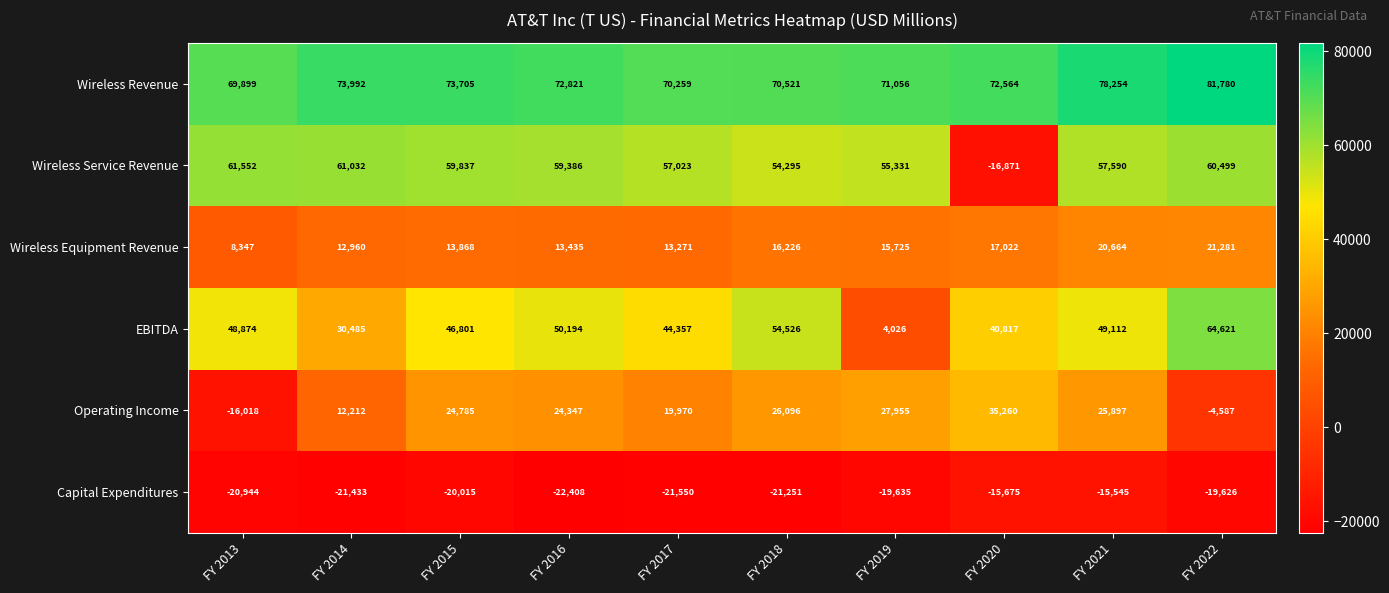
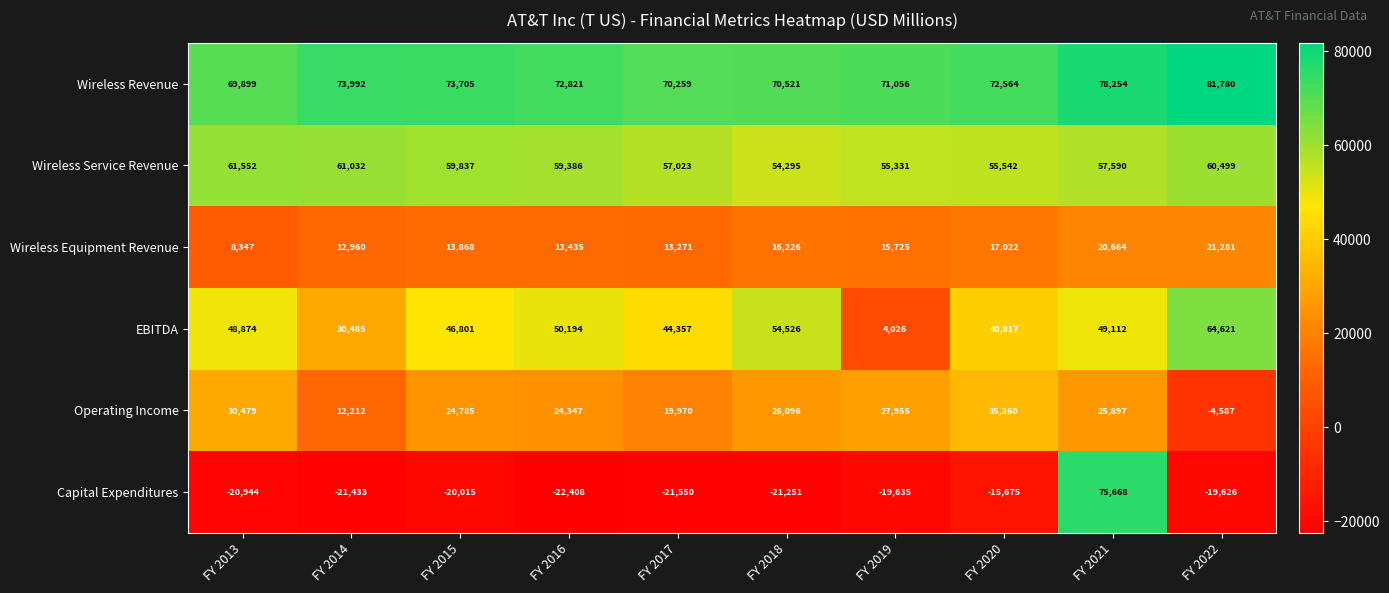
  {
    "Wireless Revenue": {
      "FY 2013": "69,899",
      "FY 2014": "73,992",
      "FY 2015": "73,705",
      "FY 2016": "72,821",
      "FY 2017": "70,259",
      "FY 2018": "70,521",
      "FY 2019": "71,056",
      "FY 2020": "72,564",
      "FY 2021": "78,254",
      "FY 2022": "81,780"
    },
    "Wireless Service Revenue": {
      "FY 2013": "61,552",
      "FY 2014": "61,032",
      "FY 2015": "59,837",
      "FY 2016": "59,386",
      "FY 2017": "57,023",
      "FY 2018": "54,295",
      "FY 2019": "55,331",
-     "FY 2020": "-16,871",
+     "FY 2020": "55,542",
      "FY 2021": "57,590",
      "FY 2022": "60,499"
    },
    "Wireless Equipment Revenue": {
      "FY 2013": "8,347",
      "FY 2014": "12,960",
      "FY 2015": "13,868",
      "FY 2016": "13,435",
      "FY 2017": "13,271",
      "FY 2018": "16,226",
      "FY 2019": "15,725",
      "FY 2020": "17,022",
      "FY 2021": "20,664",
      "FY 2022": "21,281"
    },
    "EBITDA": {
      "FY 2013": "48,874",
      "FY 2014": "30,485",
      "FY 2015": "46,801",
      "FY 2016": "50,194",
      "FY 2017": "44,357",
      "FY 2018": "54,526",
      "FY 2019": "4,026",
      "FY 2020": "40,817",
      "FY 2021": "49,112",
      "FY 2022": "64,621"
    },
    "Operating Income": {
-     "FY 2013": "-16,018",
+     "FY 2013": "30,479",
      "FY 2014": "12,212",
      "FY 2015": "24,785",
      "FY 2016": "24,347",
      "FY 2017": "19,970",
      "FY 2018": "26,096",
      "FY 2019": "27,955",
      "FY 2020": "35,260",
      "FY 2021": "25,897",
      "FY 2022": "-4,587"
    },
    "Capital Expenditures": {
      "FY 2013": "-20,944",
      "FY 2014": "-21,433",
      "FY 2015": "-20,015",
      "FY 2016": "-22,408",
      "FY 2017": "-21,550",
      "FY 2018": "-21,251",
      "FY 2019": "-19,635",
      "FY 2020": "-15,675",
-     "FY 2021": "-15,545",
+     "FY 2021": "75,668",
      "FY 2022": "-19,626"
    }
  }
